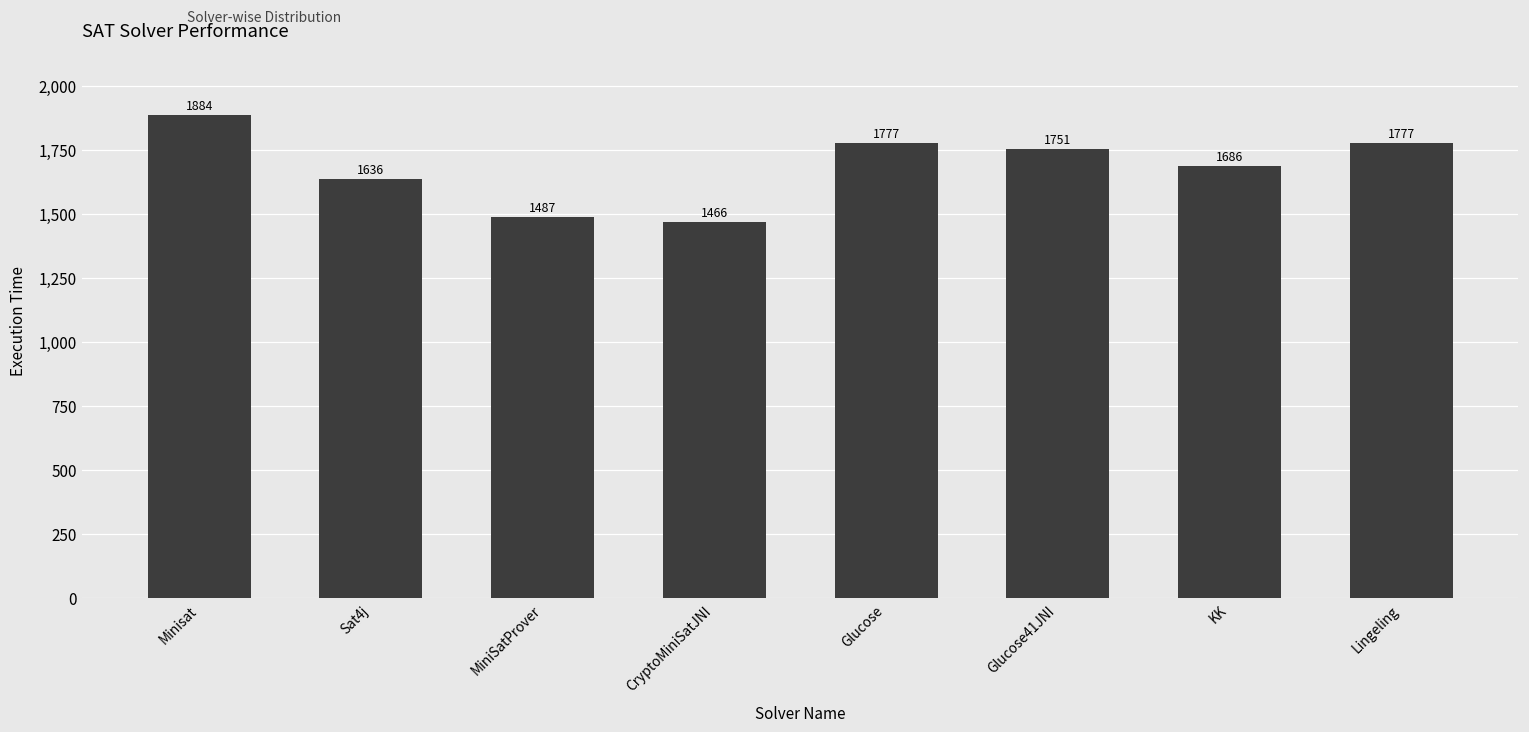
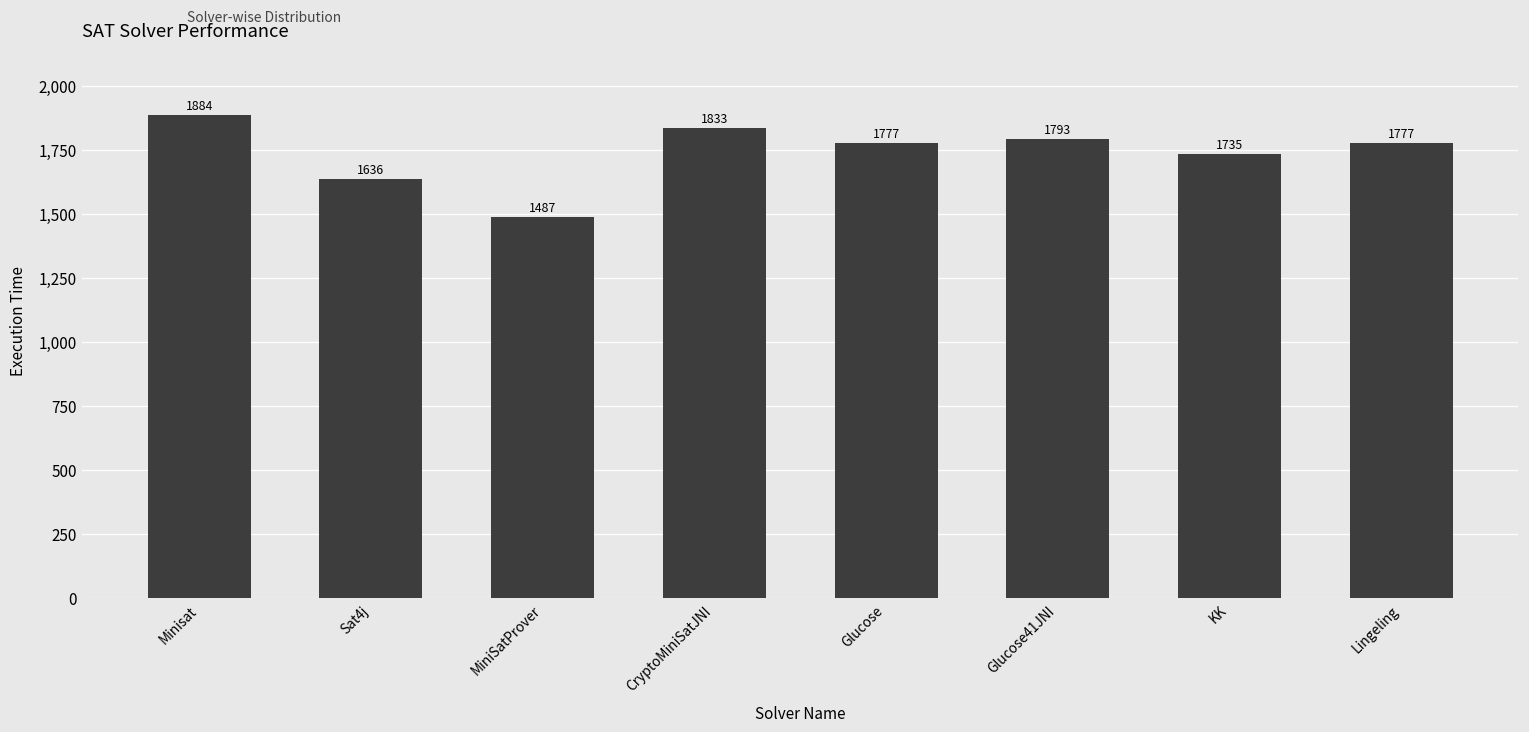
  {
    "Minisat": 1884,
    "Sat4j": 1636,
    "MiniSatProver": 1487,
-   "CryptoMiniSatJNI": 1466,
+   "CryptoMiniSatJNI": 1833,
    "Glucose": 1777,
-   "Glucose41JNI": 1751,
-   "KK": 1686,
+   "Glucose41JNI": 1793,
+   "KK": 1735,
    "Lingeling": 1777
  }
